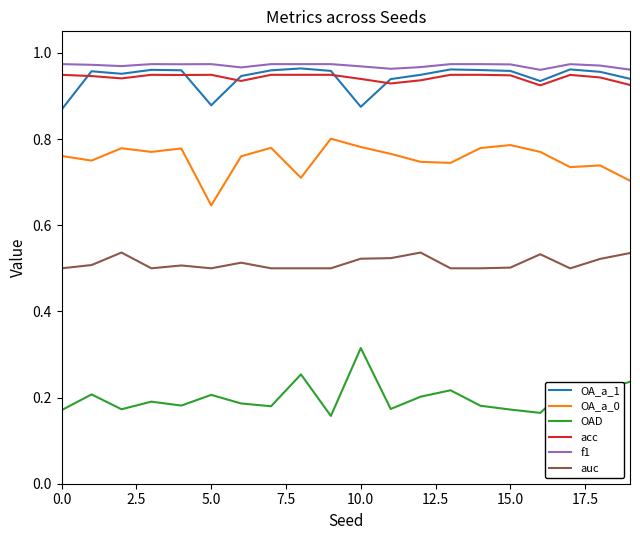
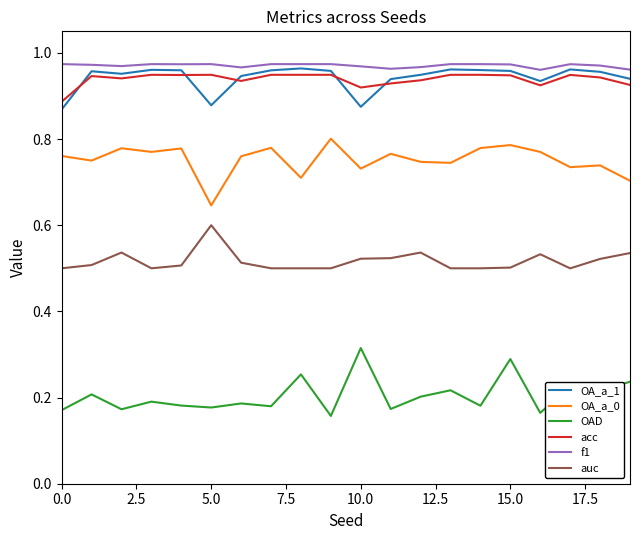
  {
    "OA_a_1": {
      "0.0": 0.87,
      "5.0": 0.88,
      "10.0": 0.87,
      "15.0": 0.96
    },
    "OA_a_0": {
      "0.0": 0.76,
      "5.0": 0.65,
-     "10.0": 0.78,
+     "10.0": 0.73,
      "15.0": 0.79
    },
    "OAD": {
      "0.0": 0.17,
-     "5.0": 0.21,
+     "5.0": 0.18,
      "10.0": 0.31,
-     "15.0": 0.17
+     "15.0": 0.29
    },
    "acc": {
-     "0.0": 0.95,
+     "0.0": 0.89,
      "5.0": 0.95,
-     "10.0": 0.94,
+     "10.0": 0.92,
      "15.0": 0.95
    },
    "f1": {
      "0.0": 0.97,
      "5.0": 0.97,
      "10.0": 0.97,
      "15.0": 0.97
    },
    "auc": {
      "0.0": 0.5,
-     "5.0": 0.5,
+     "5.0": 0.6,
      "10.0": 0.52,
      "15.0": 0.5
    }
  }
